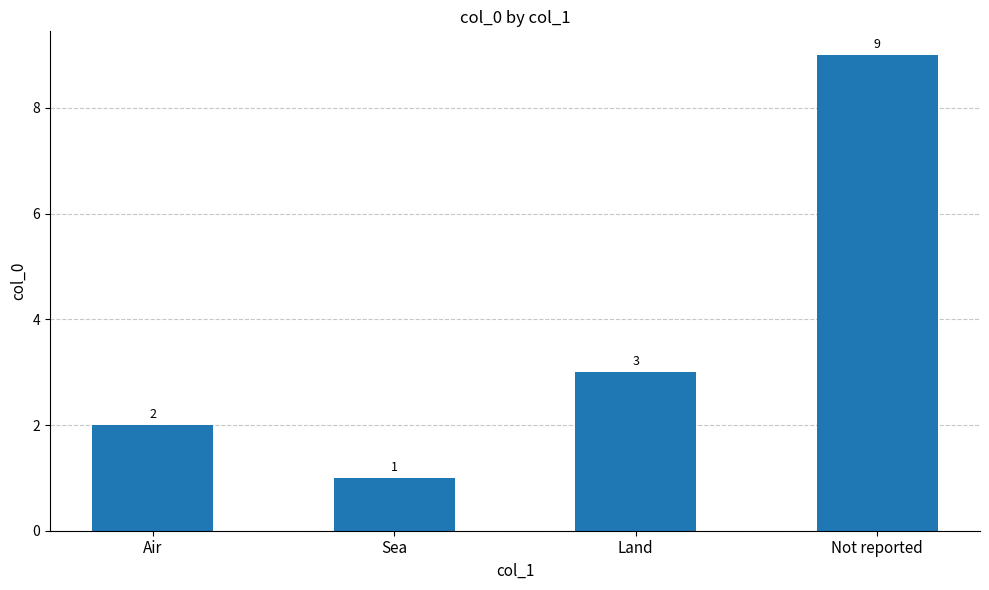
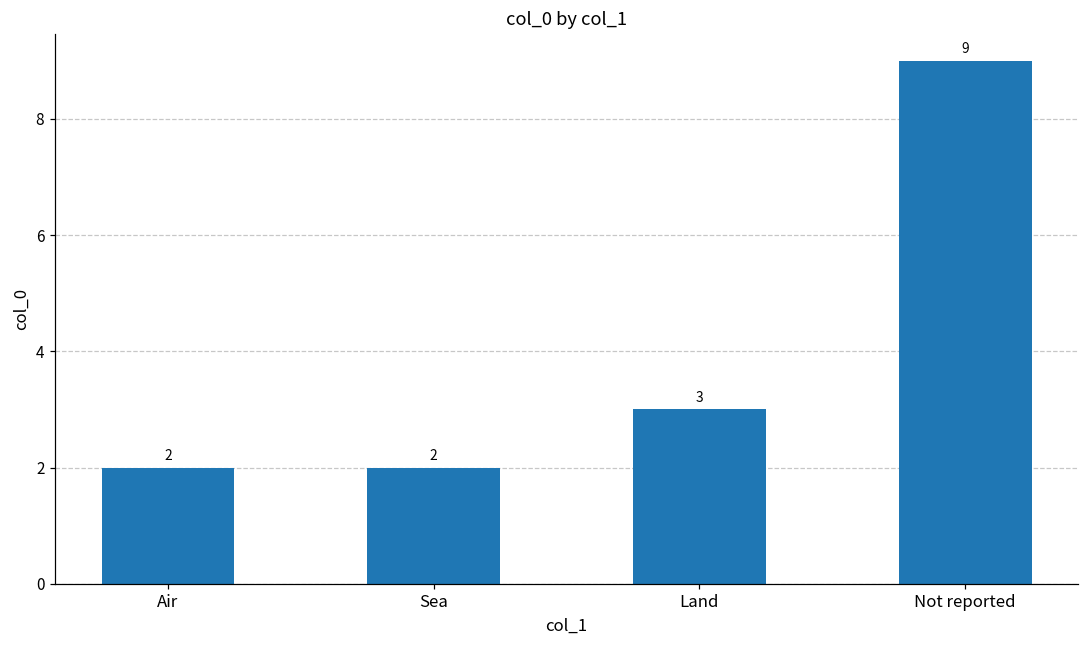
  {
    "Air": 2,
-   "Sea": 1,
+   "Sea": 2,
    "Land": 3,
    "Not reported": 9
  }
